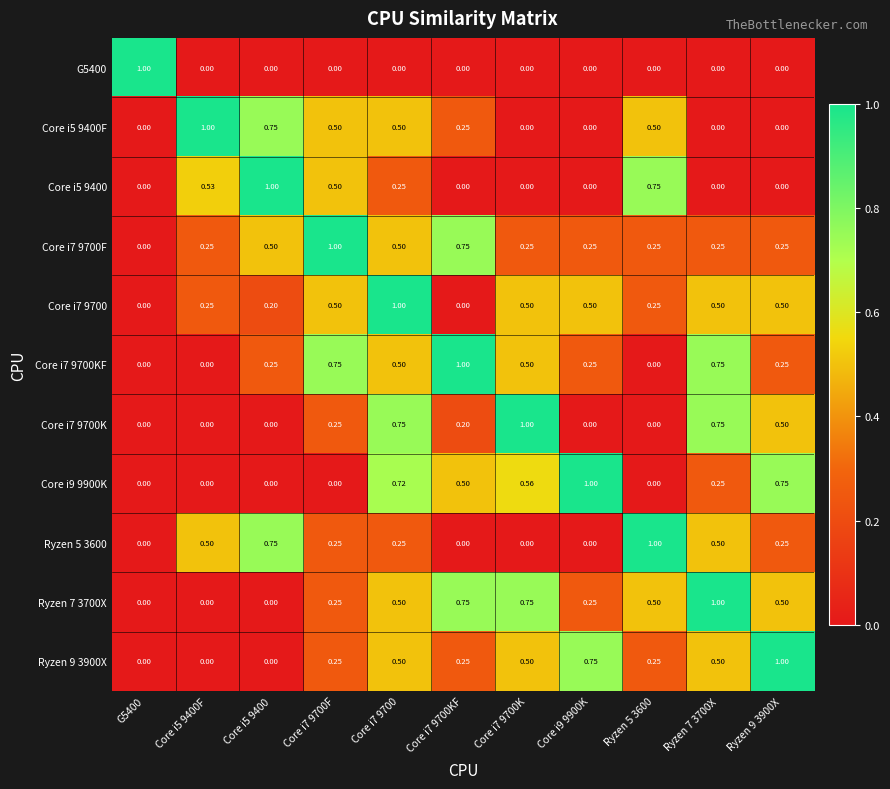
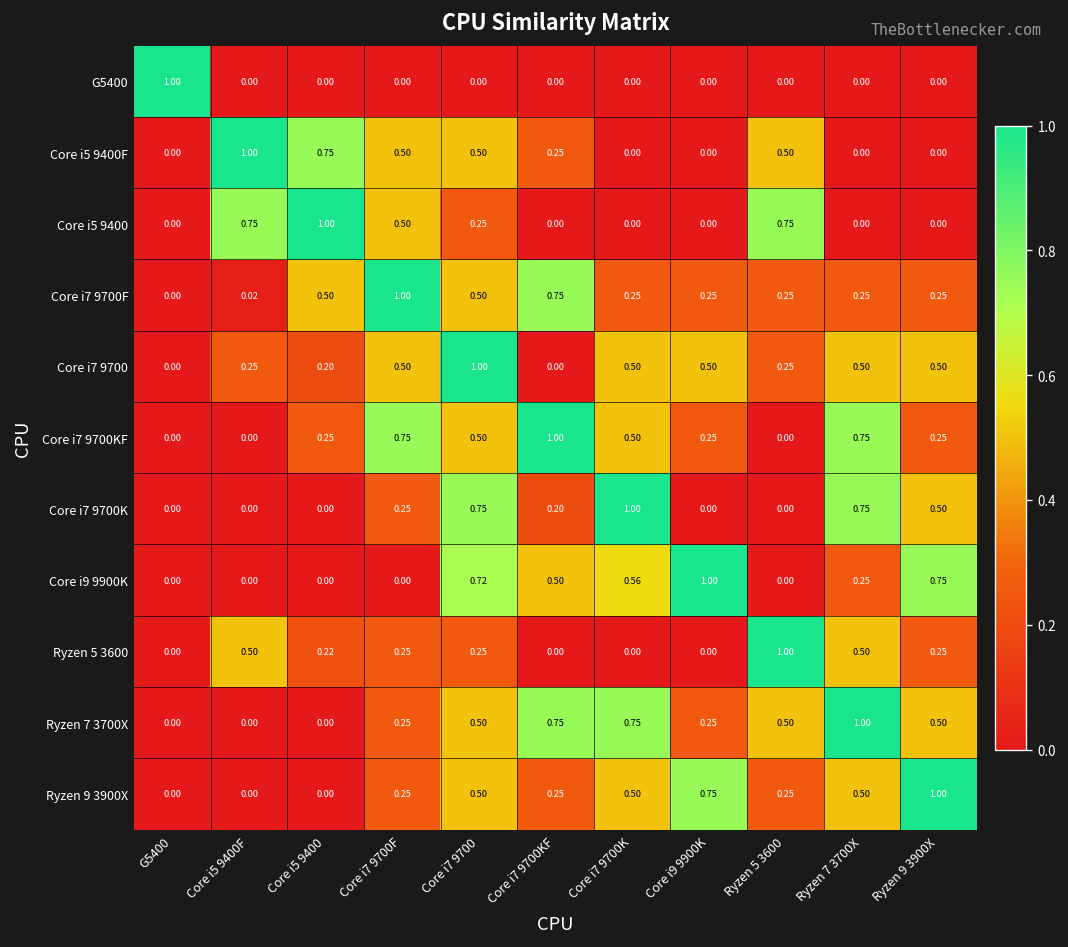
  {
    "G5400": {
      "G5400": 1.00,
      "Core i5 9400F": 0.00,
      "Core i5 9400": 0.00,
      "Core i7 9700F": 0.00,
      "Core i7 9700": 0.00,
      "Core i7 9700KF": 0.00,
      "Core i7 9700K": 0.00,
      "Core i9 9900K": 0.00,
      "Ryzen 5 3600": 0.00,
      "Ryzen 7 3700X": 0.00,
      "Ryzen 9 3900X": 0.00
    },
    "Core i5 9400F": {
      "G5400": 0.00,
      "Core i5 9400F": 1.00,
      "Core i5 9400": 0.75,
      "Core i7 9700F": 0.50,
      "Core i7 9700": 0.50,
      "Core i7 9700KF": 0.25,
      "Core i7 9700K": 0.00,
      "Core i9 9900K": 0.00,
      "Ryzen 5 3600": 0.50,
      "Ryzen 7 3700X": 0.00,
      "Ryzen 9 3900X": 0.00
    },
    "Core i5 9400": {
      "G5400": 0.00,
-     "Core i5 9400F": 0.53,
+     "Core i5 9400F": 0.75,
      "Core i5 9400": 1.00,
      "Core i7 9700F": 0.50,
      "Core i7 9700": 0.25,
      "Core i7 9700KF": 0.00,
      "Core i7 9700K": 0.00,
      "Core i9 9900K": 0.00,
      "Ryzen 5 3600": 0.75,
      "Ryzen 7 3700X": 0.00,
      "Ryzen 9 3900X": 0.00
    },
    "Core i7 9700F": {
      "G5400": 0.00,
-     "Core i5 9400F": 0.25,
+     "Core i5 9400F": 0.02,
      "Core i5 9400": 0.50,
      "Core i7 9700F": 1.00,
      "Core i7 9700": 0.50,
      "Core i7 9700KF": 0.75,
      "Core i7 9700K": 0.25,
      "Core i9 9900K": 0.25,
      "Ryzen 5 3600": 0.25,
      "Ryzen 7 3700X": 0.25,
      "Ryzen 9 3900X": 0.25
    },
    "Core i7 9700": {
      "G5400": 0.00,
      "Core i5 9400F": 0.25,
      "Core i5 9400": 0.20,
      "Core i7 9700F": 0.50,
      "Core i7 9700": 1.00,
      "Core i7 9700KF": 0.00,
      "Core i7 9700K": 0.50,
      "Core i9 9900K": 0.50,
      "Ryzen 5 3600": 0.25,
      "Ryzen 7 3700X": 0.50,
      "Ryzen 9 3900X": 0.50
    },
    "Core i7 9700KF": {
      "G5400": 0.00,
      "Core i5 9400F": 0.00,
      "Core i5 9400": 0.25,
      "Core i7 9700F": 0.75,
      "Core i7 9700": 0.50,
      "Core i7 9700KF": 1.00,
      "Core i7 9700K": 0.50,
      "Core i9 9900K": 0.25,
      "Ryzen 5 3600": 0.00,
      "Ryzen 7 3700X": 0.75,
      "Ryzen 9 3900X": 0.25
    },
    "Core i7 9700K": {
      "G5400": 0.00,
      "Core i5 9400F": 0.00,
      "Core i5 9400": 0.00,
      "Core i7 9700F": 0.25,
      "Core i7 9700": 0.75,
      "Core i7 9700KF": 0.20,
      "Core i7 9700K": 1.00,
      "Core i9 9900K": 0.00,
      "Ryzen 5 3600": 0.00,
      "Ryzen 7 3700X": 0.75,
      "Ryzen 9 3900X": 0.50
    },
    "Core i9 9900K": {
      "G5400": 0.00,
      "Core i5 9400F": 0.00,
      "Core i5 9400": 0.00,
      "Core i7 9700F": 0.00,
      "Core i7 9700": 0.72,
      "Core i7 9700KF": 0.50,
      "Core i7 9700K": 0.56,
      "Core i9 9900K": 1.00,
      "Ryzen 5 3600": 0.00,
      "Ryzen 7 3700X": 0.25,
      "Ryzen 9 3900X": 0.75
    },
    "Ryzen 5 3600": {
      "G5400": 0.00,
      "Core i5 9400F": 0.50,
-     "Core i5 9400": 0.75,
+     "Core i5 9400": 0.22,
      "Core i7 9700F": 0.25,
      "Core i7 9700": 0.25,
      "Core i7 9700KF": 0.00,
      "Core i7 9700K": 0.00,
      "Core i9 9900K": 0.00,
      "Ryzen 5 3600": 1.00,
      "Ryzen 7 3700X": 0.50,
      "Ryzen 9 3900X": 0.25
    },
    "Ryzen 7 3700X": {
      "G5400": 0.00,
      "Core i5 9400F": 0.00,
      "Core i5 9400": 0.00,
      "Core i7 9700F": 0.25,
      "Core i7 9700": 0.50,
      "Core i7 9700KF": 0.75,
      "Core i7 9700K": 0.75,
      "Core i9 9900K": 0.25,
      "Ryzen 5 3600": 0.50,
      "Ryzen 7 3700X": 1.00,
      "Ryzen 9 3900X": 0.50
    },
    "Ryzen 9 3900X": {
      "G5400": 0.00,
      "Core i5 9400F": 0.00,
      "Core i5 9400": 0.00,
      "Core i7 9700F": 0.25,
      "Core i7 9700": 0.50,
      "Core i7 9700KF": 0.25,
      "Core i7 9700K": 0.50,
      "Core i9 9900K": 0.75,
      "Ryzen 5 3600": 0.25,
      "Ryzen 7 3700X": 0.50,
      "Ryzen 9 3900X": 1.00
    }
  }
